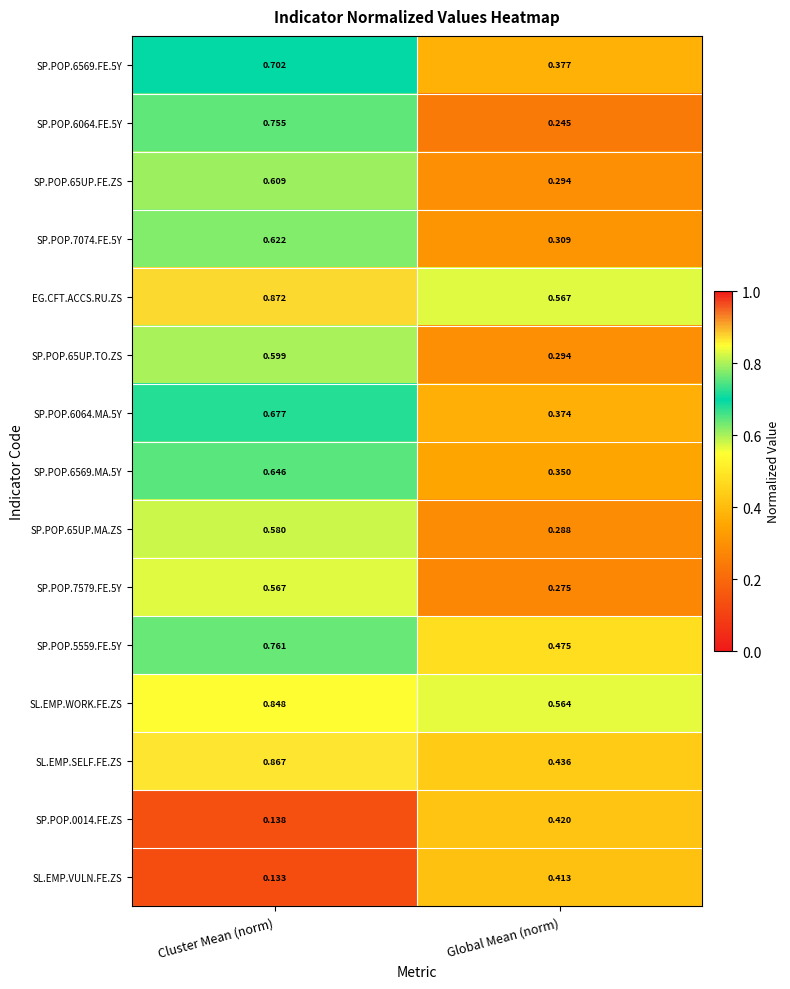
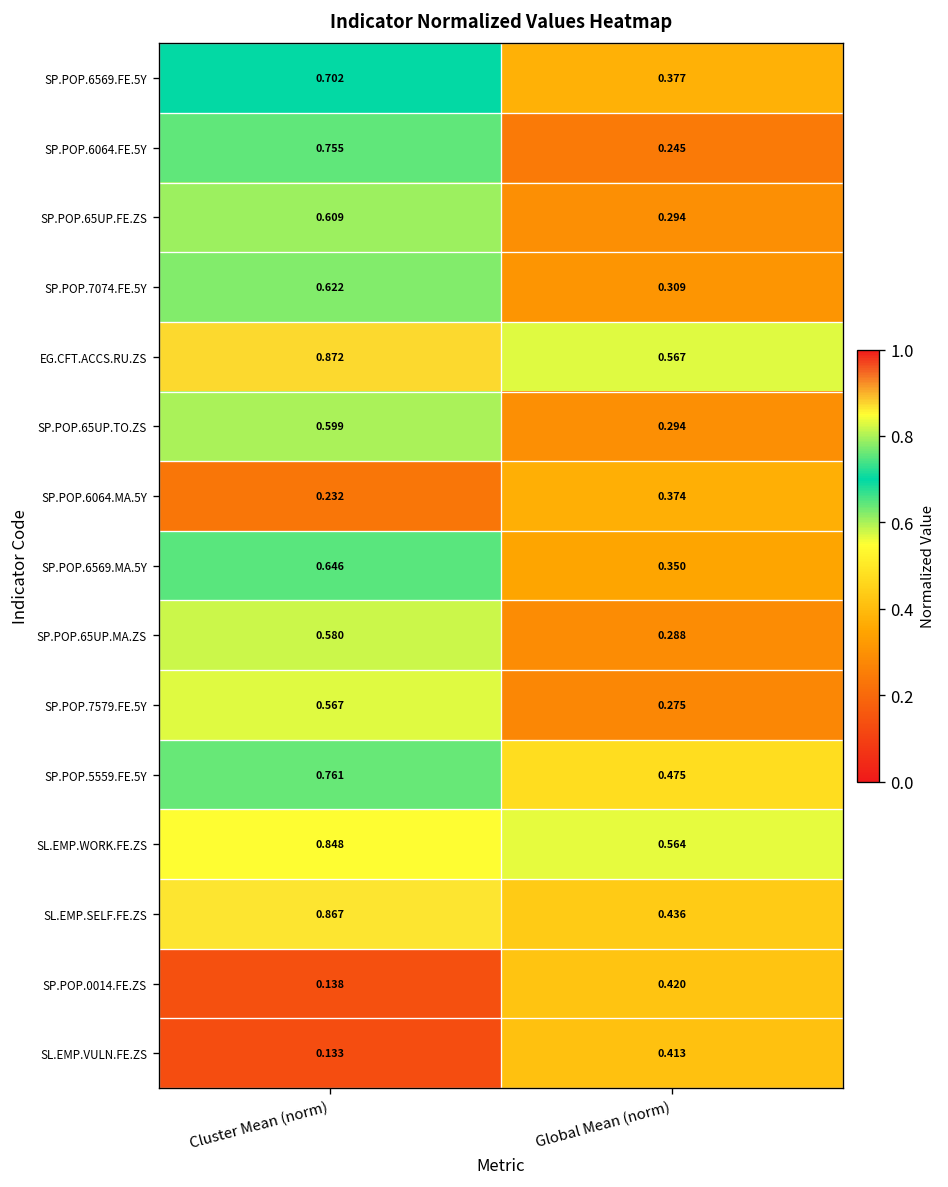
  {
    "SP.POP.6569.FE.5Y": {
      "Cluster Mean (norm)": 0.702,
      "Global Mean (norm)": 0.377
    },
    "SP.POP.6064.FE.5Y": {
      "Cluster Mean (norm)": 0.755,
      "Global Mean (norm)": 0.245
    },
    "SP.POP.65UP.FE.ZS": {
      "Cluster Mean (norm)": 0.609,
      "Global Mean (norm)": 0.294
    },
    "SP.POP.7074.FE.5Y": {
      "Cluster Mean (norm)": 0.622,
      "Global Mean (norm)": 0.309
    },
    "EG.CFT.ACCS.RU.ZS": {
      "Cluster Mean (norm)": 0.872,
      "Global Mean (norm)": 0.567
    },
    "SP.POP.65UP.TO.ZS": {
      "Cluster Mean (norm)": 0.599,
      "Global Mean (norm)": 0.294
    },
    "SP.POP.6064.MA.5Y": {
-     "Cluster Mean (norm)": 0.677,
+     "Cluster Mean (norm)": 0.232,
      "Global Mean (norm)": 0.374
    },
    "SP.POP.6569.MA.5Y": {
      "Cluster Mean (norm)": 0.646,
      "Global Mean (norm)": 0.350
    },
    "SP.POP.65UP.MA.ZS": {
      "Cluster Mean (norm)": 0.580,
      "Global Mean (norm)": 0.288
    },
    "SP.POP.7579.FE.5Y": {
      "Cluster Mean (norm)": 0.567,
      "Global Mean (norm)": 0.275
    },
    "SP.POP.5559.FE.5Y": {
      "Cluster Mean (norm)": 0.761,
      "Global Mean (norm)": 0.475
    },
    "SL.EMP.WORK.FE.ZS": {
      "Cluster Mean (norm)": 0.848,
      "Global Mean (norm)": 0.564
    },
    "SL.EMP.SELF.FE.ZS": {
      "Cluster Mean (norm)": 0.867,
      "Global Mean (norm)": 0.436
    },
    "SP.POP.0014.FE.ZS": {
      "Cluster Mean (norm)": 0.138,
      "Global Mean (norm)": 0.420
    },
    "SL.EMP.VULN.FE.ZS": {
      "Cluster Mean (norm)": 0.133,
      "Global Mean (norm)": 0.413
    }
  }
